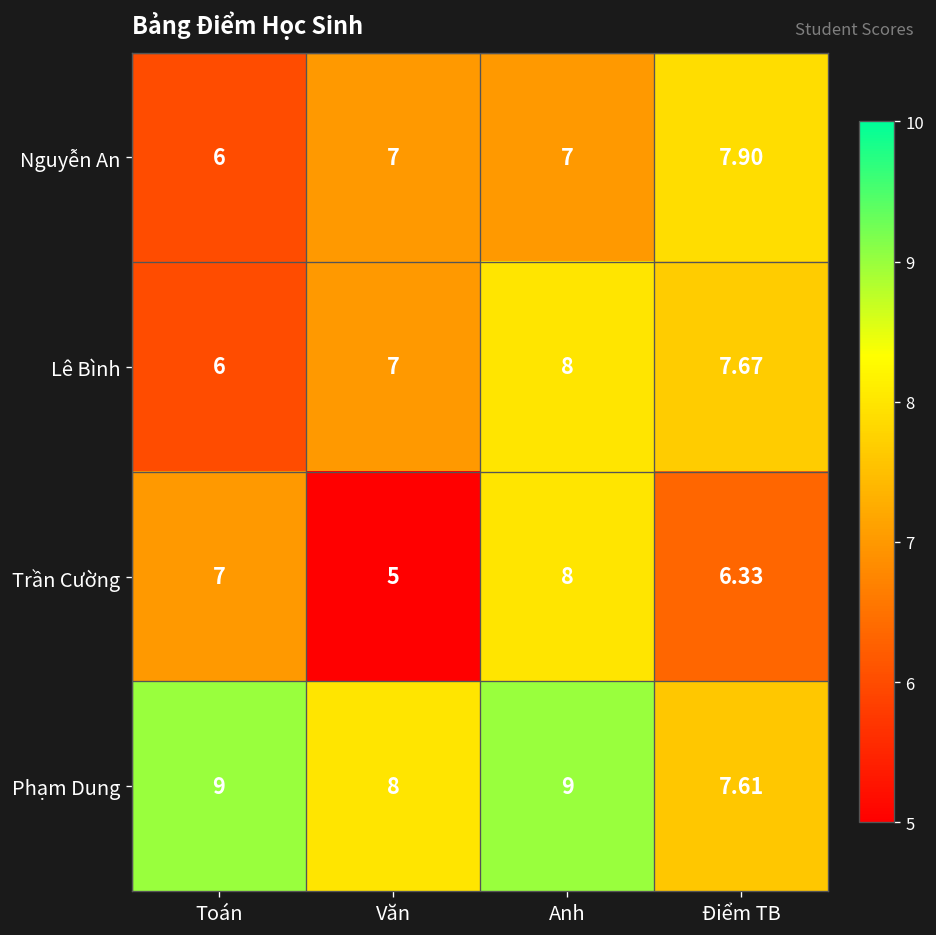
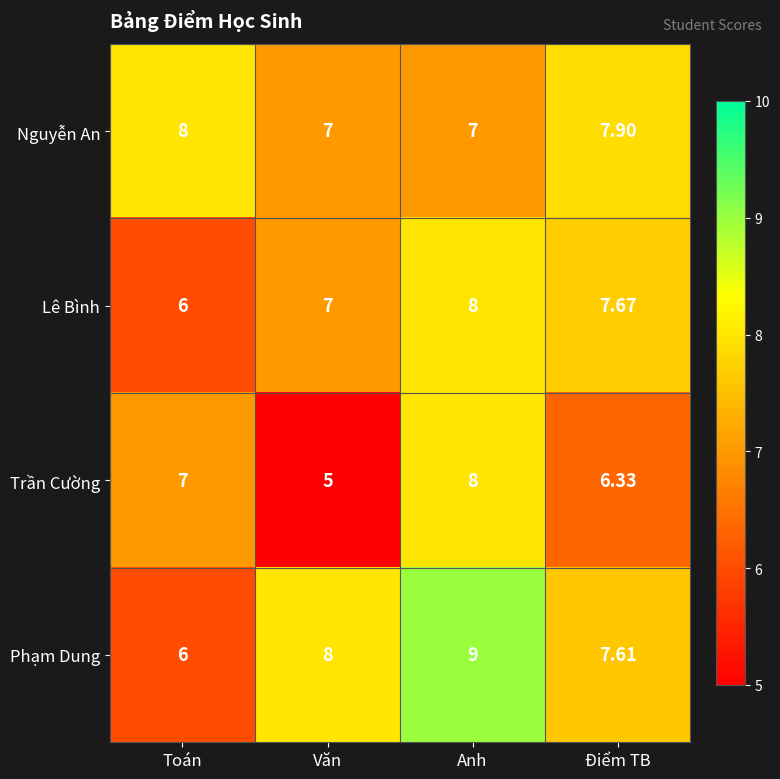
  {
    "Nguyễn An": {
-     "Toán": 6,
+     "Toán": 8,
      "Văn": 7,
      "Anh": 7,
      "Điểm TB": 7.90
    },
    "Lê Bình": {
      "Toán": 6,
      "Văn": 7,
      "Anh": 8,
      "Điểm TB": 7.67
    },
    "Trần Cường": {
      "Toán": 7,
      "Văn": 5,
      "Anh": 8,
      "Điểm TB": 6.33
    },
    "Phạm Dung": {
-     "Toán": 9,
+     "Toán": 6,
      "Văn": 8,
      "Anh": 9,
      "Điểm TB": 7.61
    }
  }
